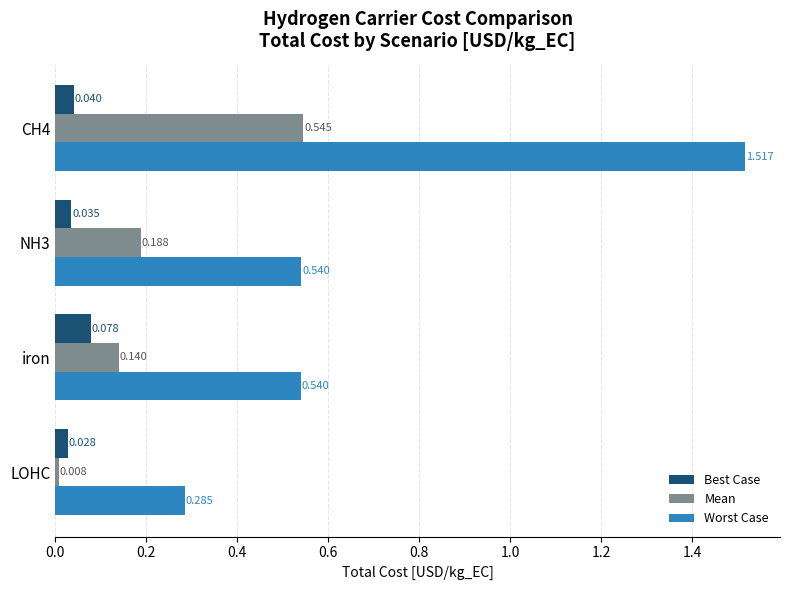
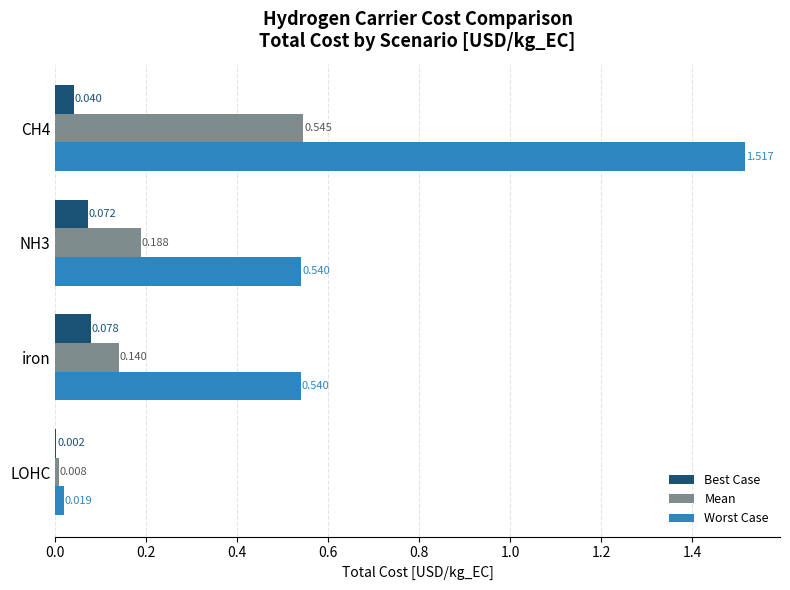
  {
    "Best Case": {
      "CH4": 0.040,
-     "NH3": 0.035,
+     "NH3": 0.072,
      "iron": 0.078,
-     "LOHC": 0.028
+     "LOHC": 0.002
    },
    "Mean": {
      "CH4": 0.545,
      "NH3": 0.188,
      "iron": 0.140,
      "LOHC": 0.008
    },
    "Worst Case": {
      "CH4": 1.517,
      "NH3": 0.540,
      "iron": 0.540,
-     "LOHC": 0.285
+     "LOHC": 0.019
    }
  }
